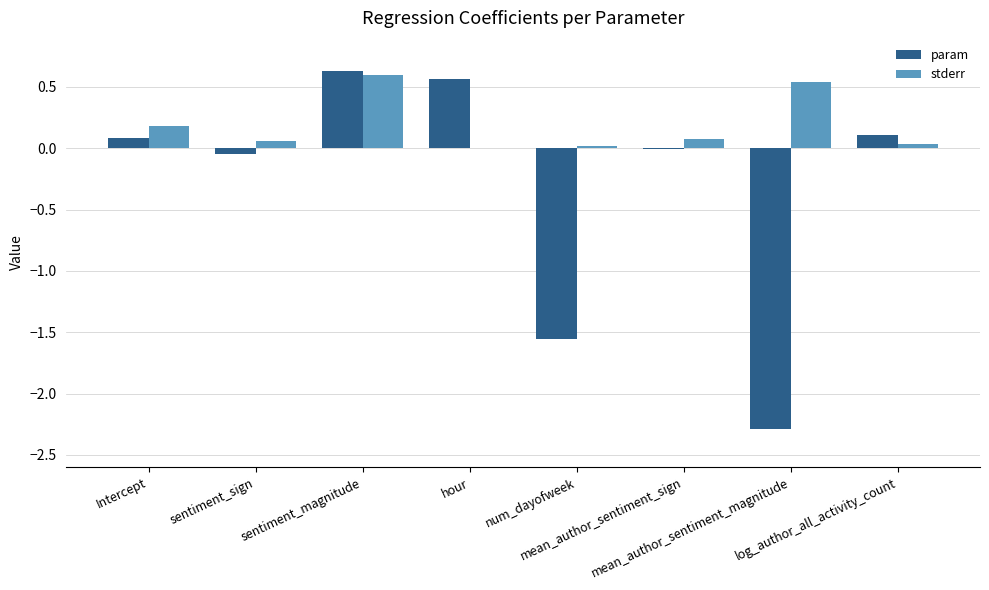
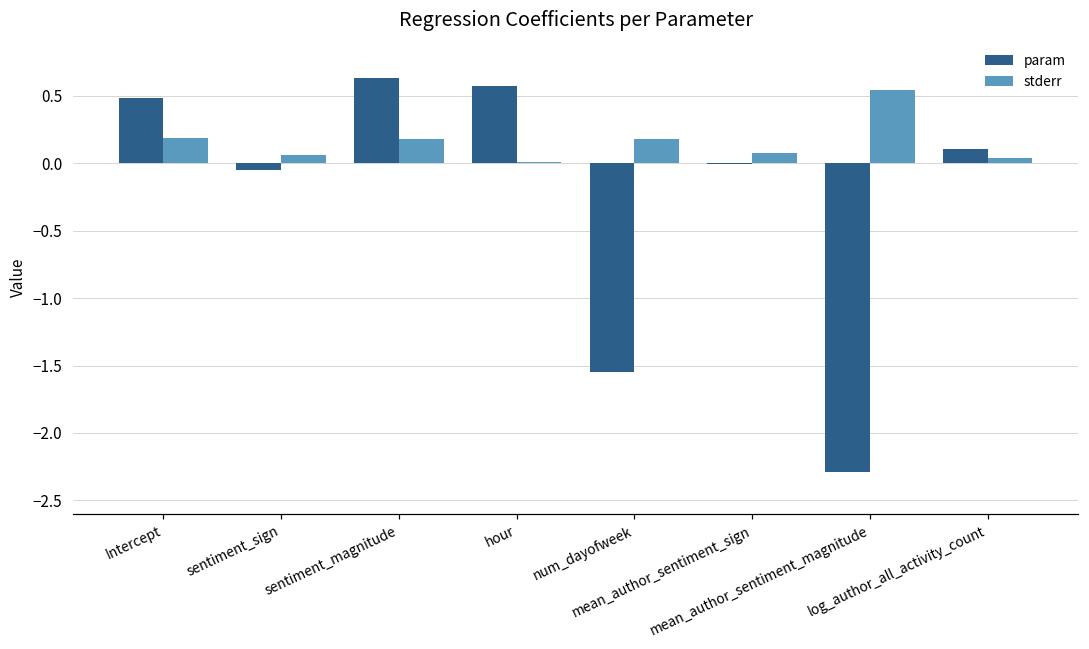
  {
    "param": {
-     "Intercept": 0.09,
+     "Intercept": 0.48,
      "sentiment_sign": -0.05,
      "sentiment_magnitude": 0.63,
      "hour": 0.57,
      "num_dayofweek": -1.55,
      "mean_author_sentiment_magnitude": -2.29,
      "log_author_all_activity_count": 0.11
    },
    "stderr": {
      "Intercept": 0.19,
      "sentiment_sign": 0.06,
-     "sentiment_magnitude": 0.60,
-     "num_dayofweek": 0.02,
+     "sentiment_magnitude": 0.18,
+     "num_dayofweek": 0.18,
      "mean_author_sentiment_sign": 0.07,
      "mean_author_sentiment_magnitude": 0.54,
      "log_author_all_activity_count": 0.04
    }
  }
